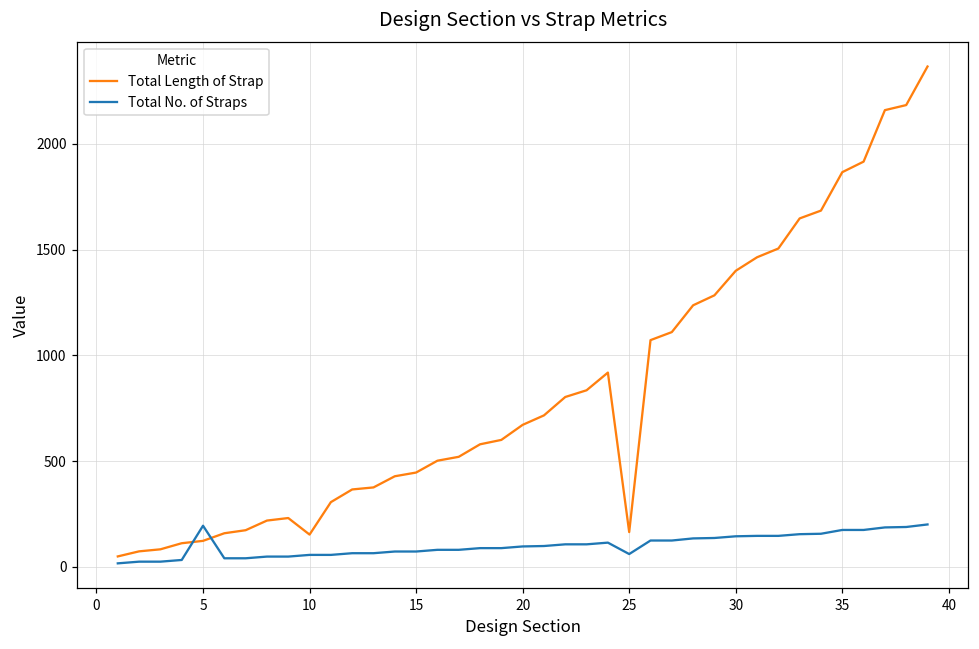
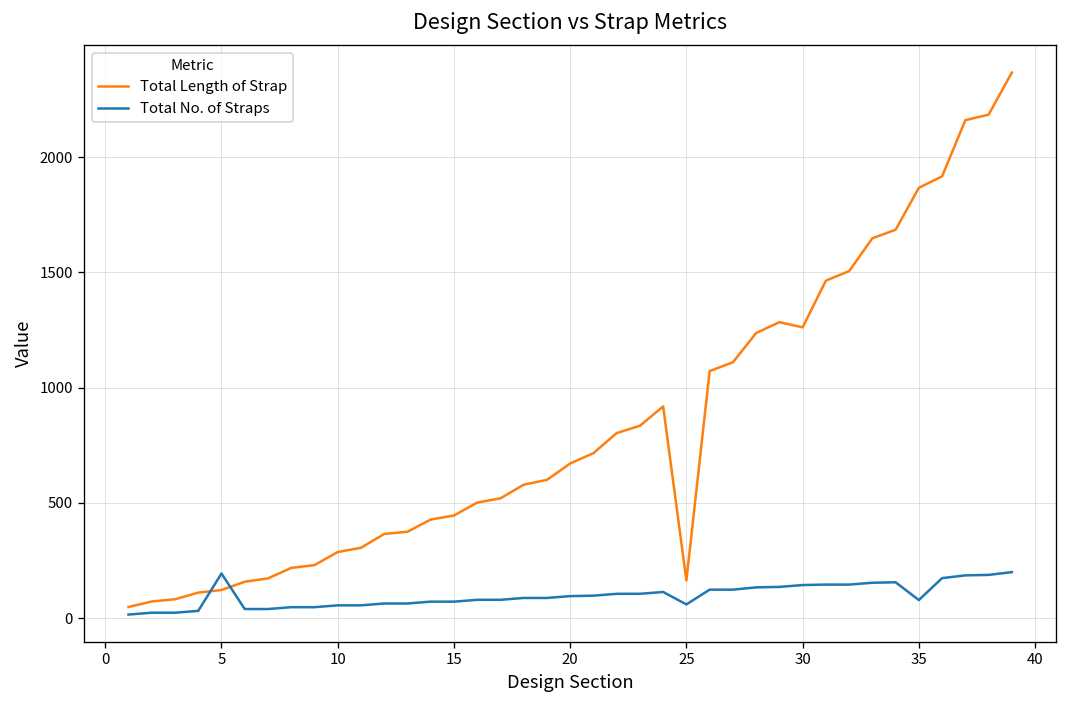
  {
    "Total Length of Strap": {
      "5": 120,
-     "10": 150,
+     "10": 290,
      "15": 450,
      "20": 670,
      "25": 160,
-     "30": 1400,
+     "30": 1260,
      "35": 1870
    },
    "Total No. of Straps": {
      "5": 190,
      "10": 60,
      "15": 70,
      "20": 100,
      "25": 60,
      "30": 140,
-     "35": 170
+     "35": 80
    }
  }
